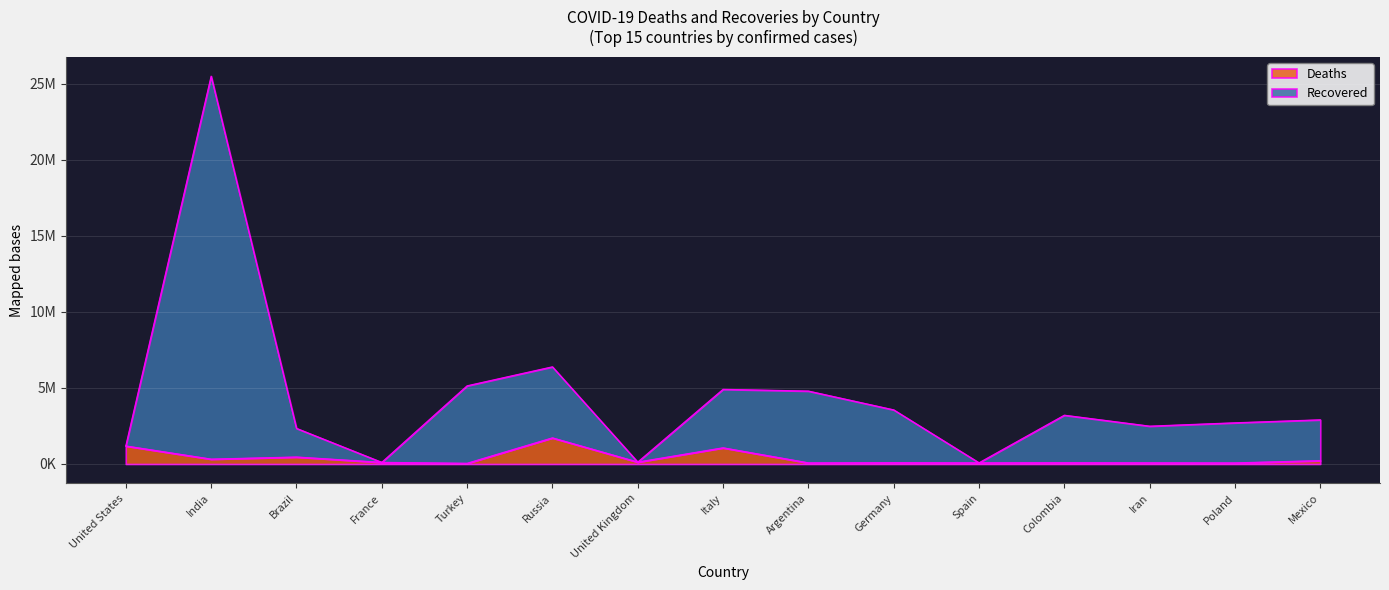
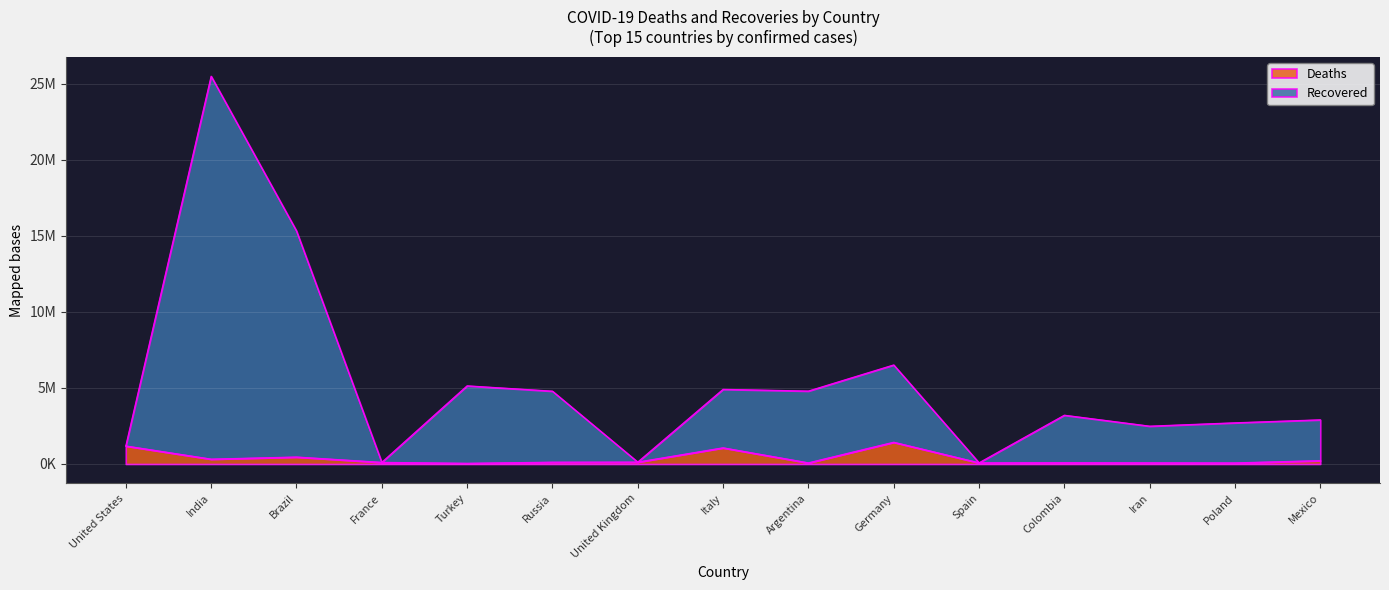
  {
    "Deaths": {
      "India": 300000,
      "Brazil": 500000,
      "Turkey": 0,
-     "Russia": 1700000,
+     "Russia": 100000,
      "Italy": 1100000,
      "Argentina": 100000,
-     "Germany": 100000,
+     "Germany": 1400000,
      "Colombia": 100000,
      "Iran": 100000,
      "Poland": 100000,
      "Mexico": 200000
    },
    "Recovered": {
      "India": 25200000,
-     "Brazil": 1900000,
+     "Brazil": 14900000,
      "Turkey": 5100000,
      "Russia": 4700000,
      "Italy": 3800000,
      "Argentina": 4700000,
-     "Germany": 3500000,
+     "Germany": 5100000,
      "Colombia": 3100000,
      "Iran": 2400000,
      "Poland": 2600000,
      "Mexico": 2700000
    }
  }
